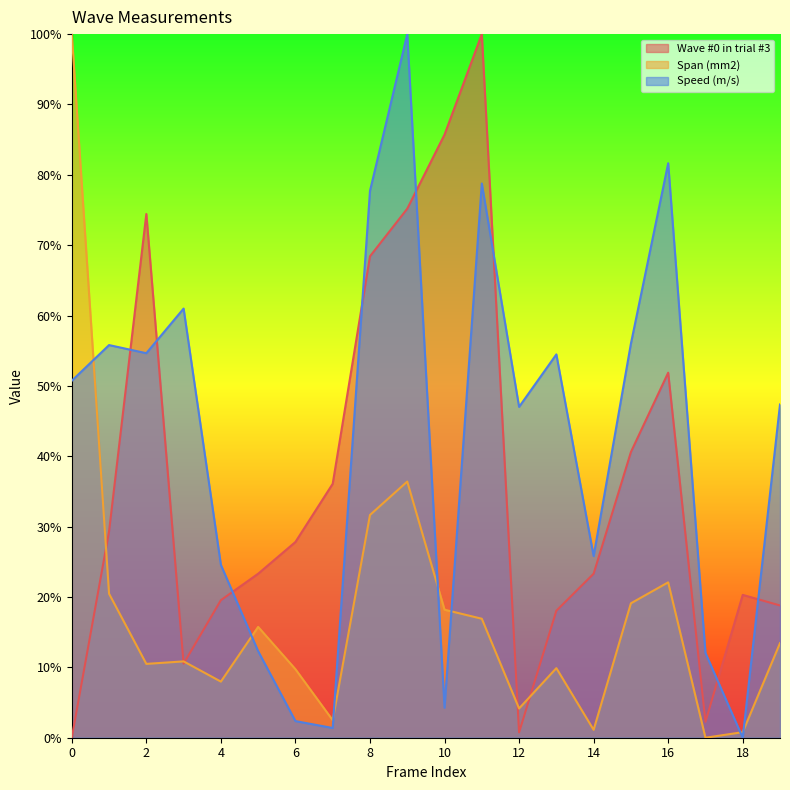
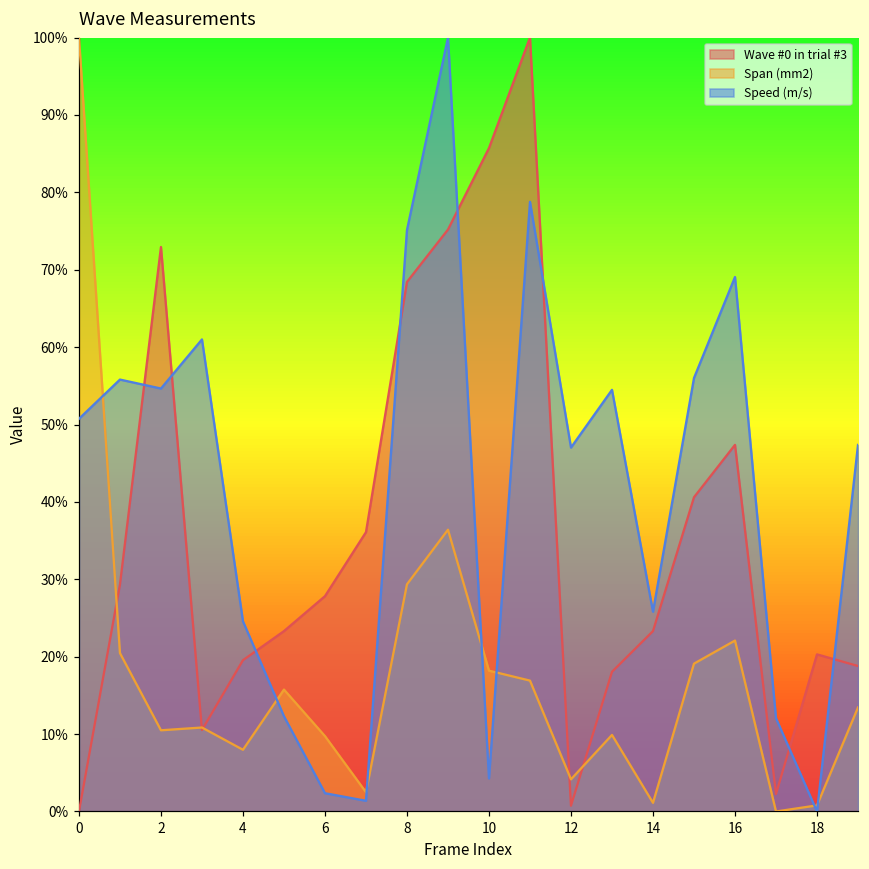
  {
    "Wave #0 in trial #3": {
      "0": "0%",
-     "2": "74%",
+     "2": "73%",
      "4": "20%",
      "6": "28%",
      "8": "68%",
      "10": "86%",
      "12": "1%",
      "14": "23%",
-     "16": "52%",
+     "16": "47%",
      "18": "20%"
    },
    "Span (mm2)": {
      "0": "100%",
      "2": "10%",
      "4": "8%",
      "6": "10%",
-     "8": "32%",
+     "8": "29%",
      "10": "18%",
      "12": "4%",
      "14": "1%",
      "16": "22%",
      "18": "1%"
    },
    "Speed (m/s)": {
      "0": "51%",
      "2": "55%",
      "4": "25%",
      "6": "2%",
-     "8": "78%",
+     "8": "75%",
      "10": "4%",
      "12": "47%",
      "14": "26%",
-     "16": "82%",
+     "16": "69%",
      "18": "0%"
    }
  }
